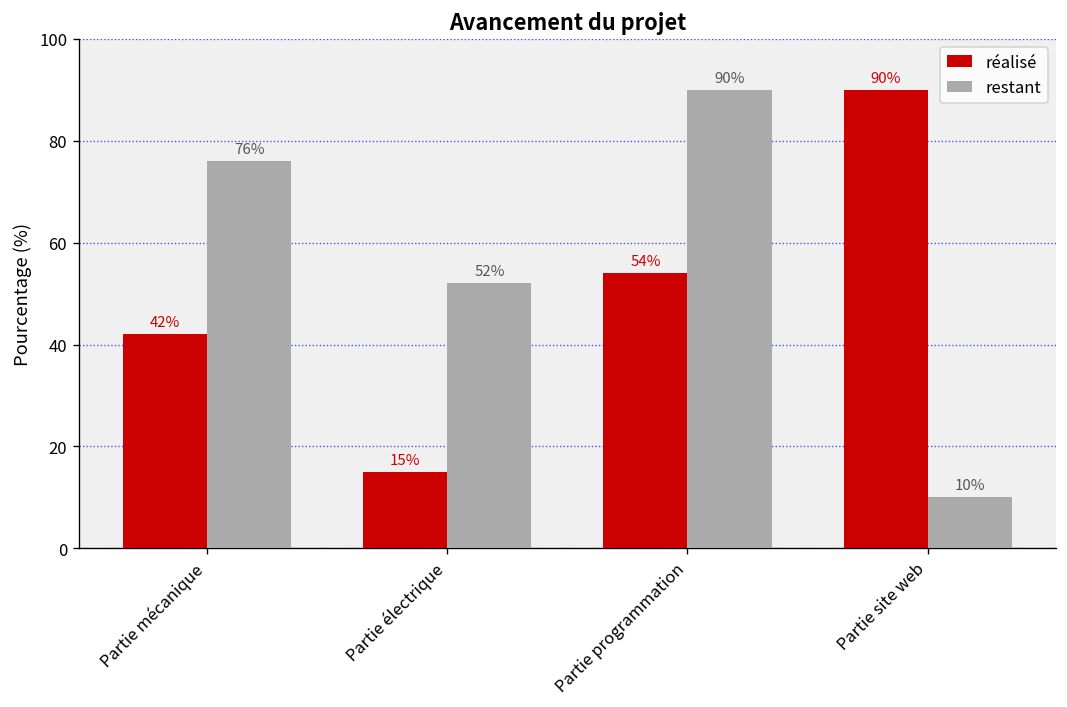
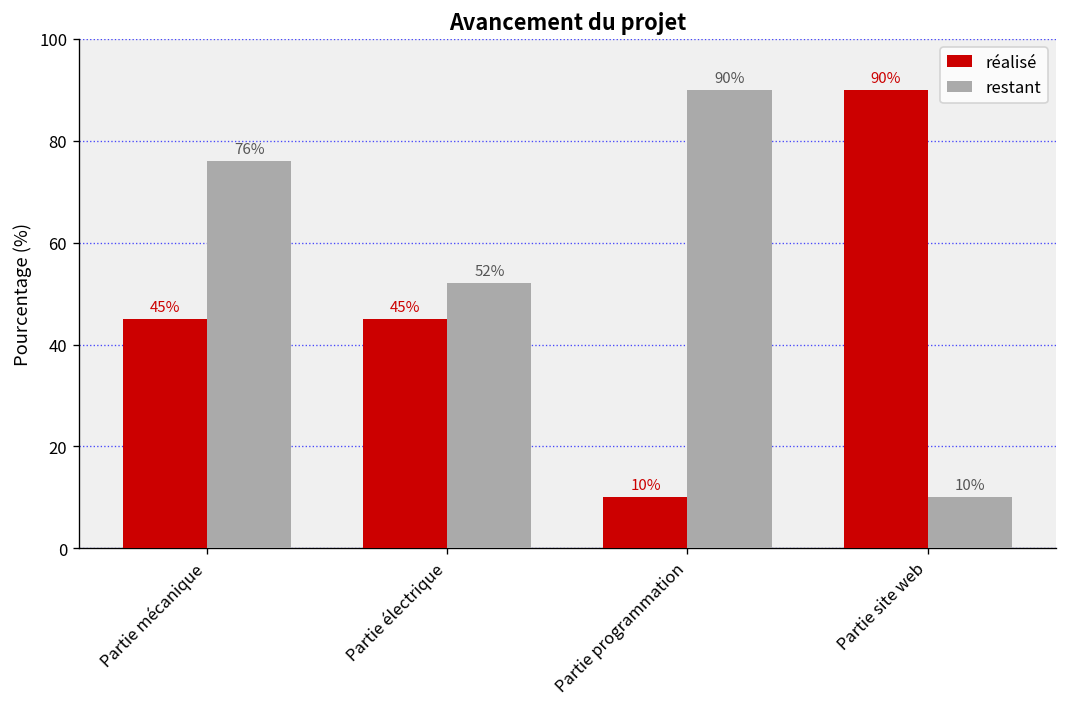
  {
    "réalisé": {
-     "Partie mécanique": "42%",
-     "Partie électrique": "15%",
-     "Partie programmation": "54%",
+     "Partie mécanique": "45%",
+     "Partie électrique": "45%",
+     "Partie programmation": "10%",
      "Partie site web": "90%"
    },
    "restant": {
      "Partie mécanique": "76%",
      "Partie électrique": "52%",
      "Partie programmation": "90%",
      "Partie site web": "10%"
    }
  }
